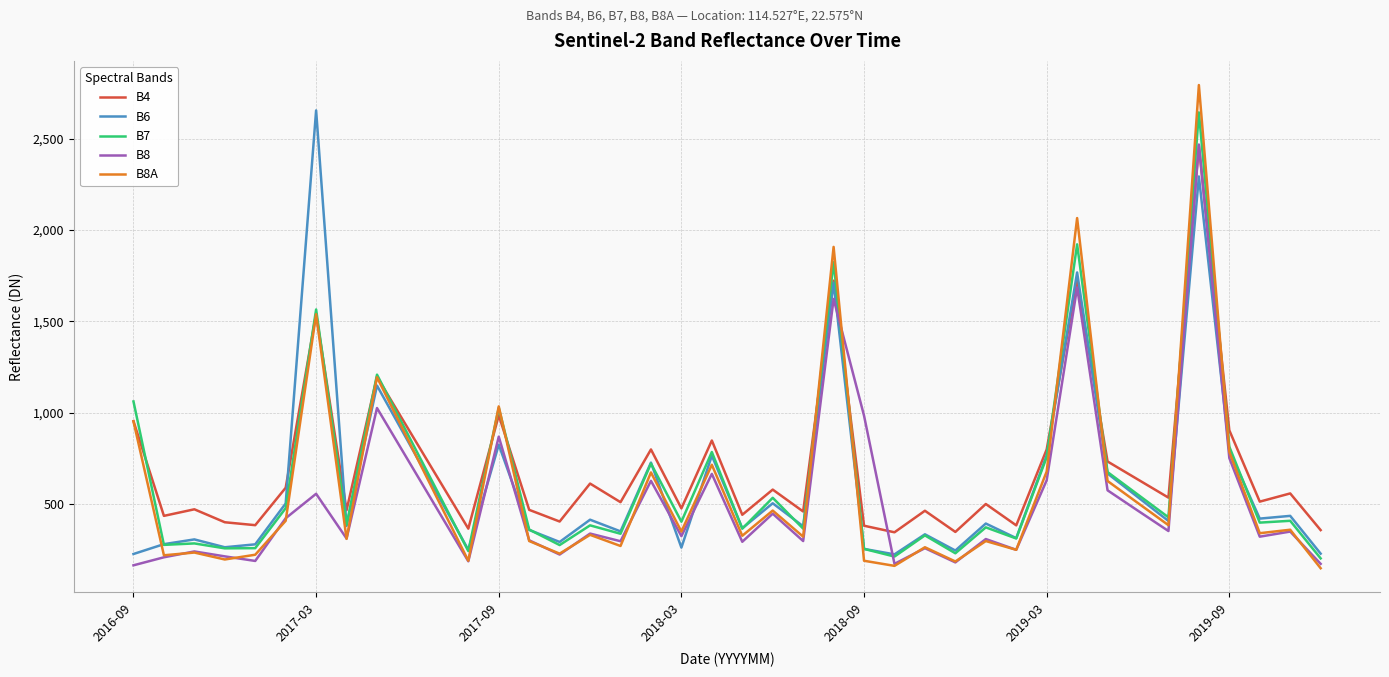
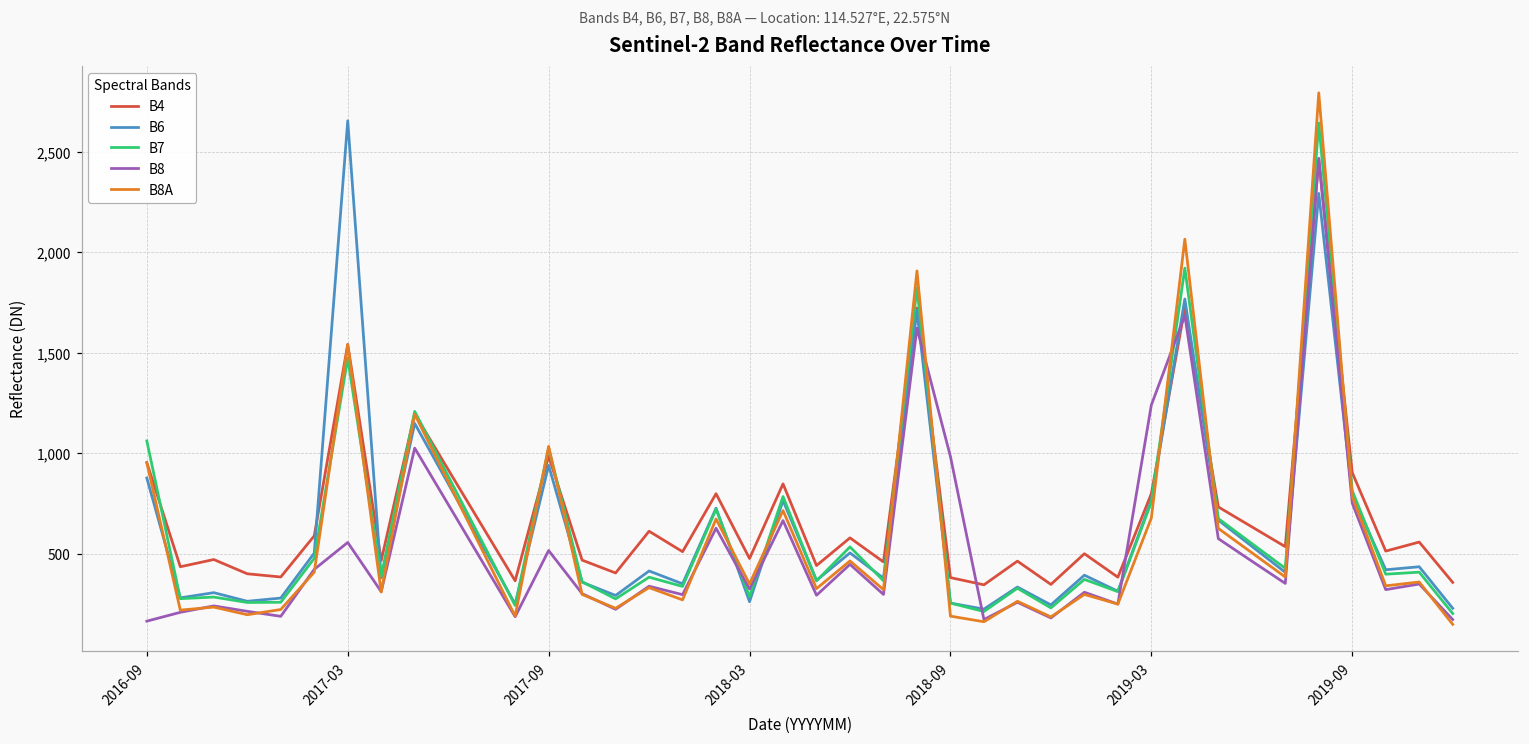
  {
    "B6": {
-     "2016-09": "230",
+     "2016-09": "880",
      "2017-03": "2,660",
-     "2017-09": "820",
+     "2017-09": "940",
      "2018-03": "260"
    },
    "B7": {
      "2016-09": "1,060",
-     "2017-03": "1,570",
-     "2018-03": "400",
+     "2017-03": "1,470",
+     "2018-03": "290",
      "2019-09": "810"
    },
    "B8": {
      "2016-09": "160",
      "2017-03": "560",
-     "2017-09": "870",
+     "2017-09": "520",
      "2018-03": "320",
      "2018-09": "980",
-     "2019-03": "630",
+     "2019-03": "1,240",
      "2019-09": "750"
    }
  }
